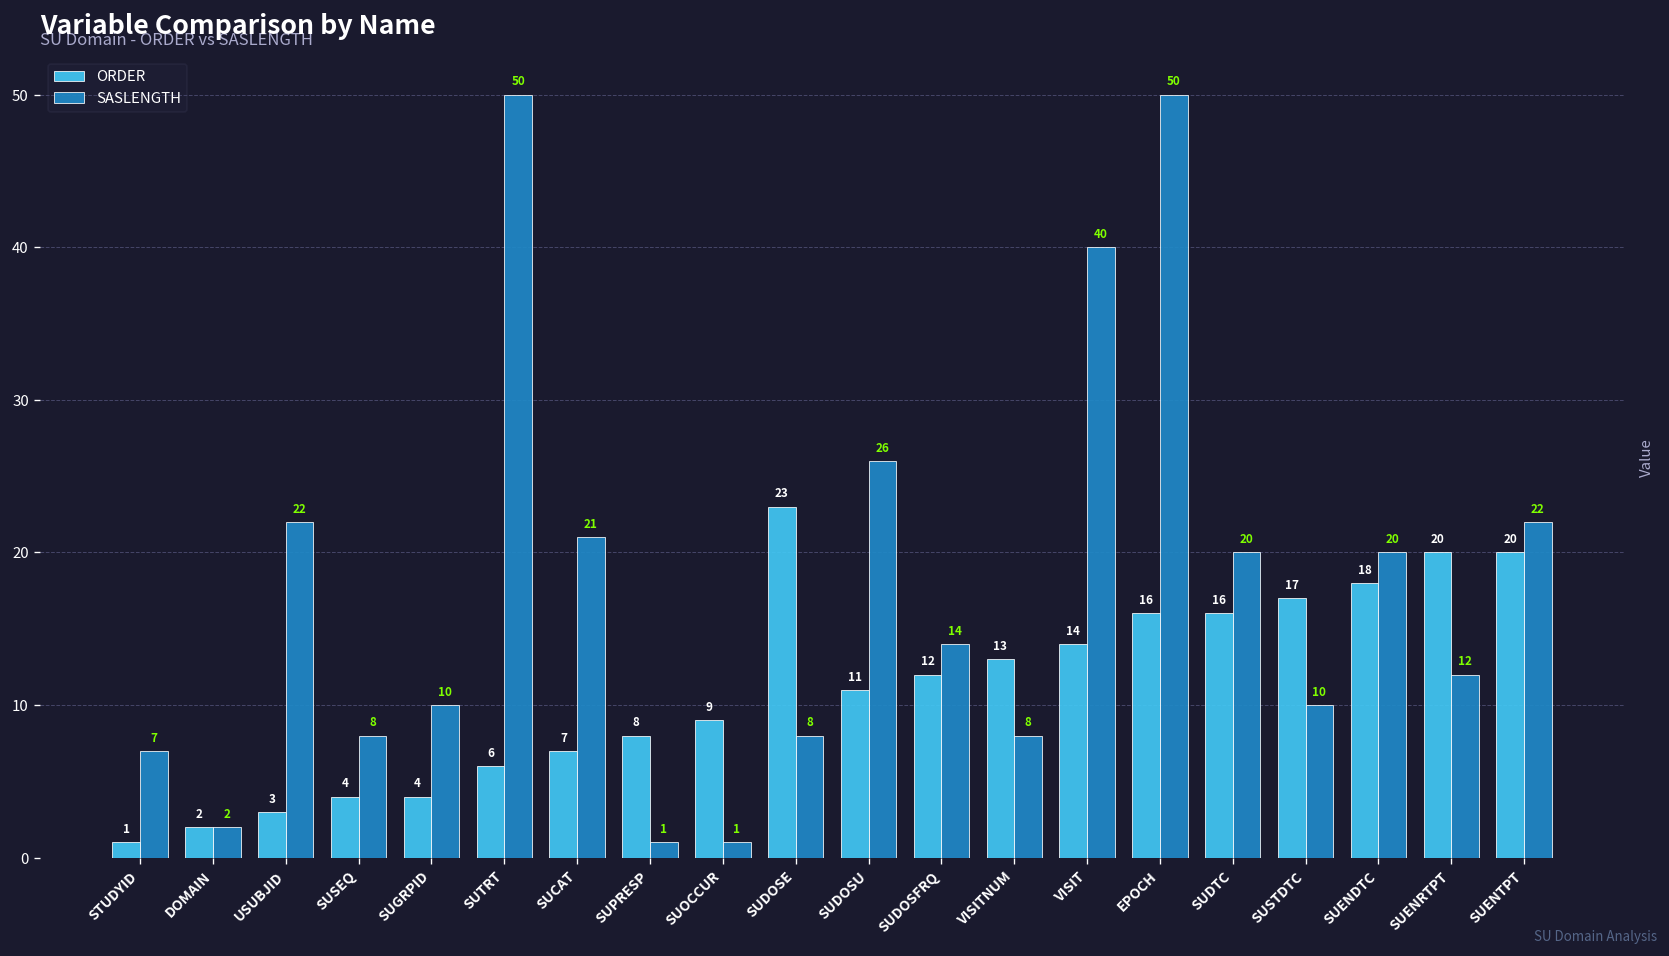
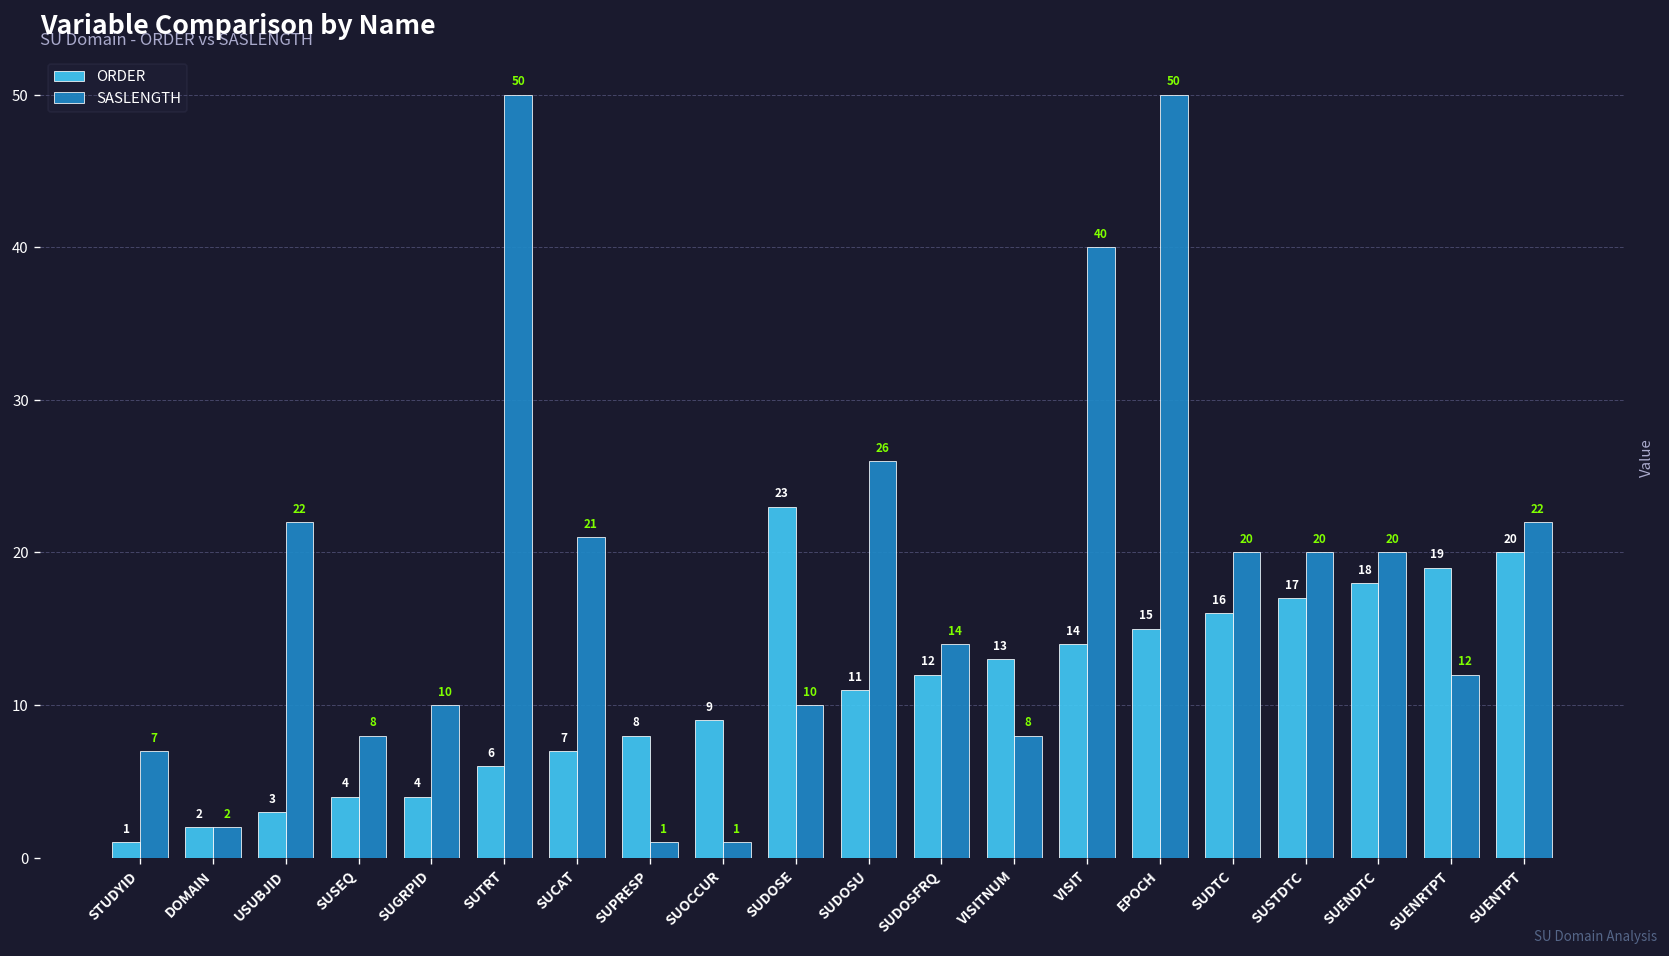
  {
    "ORDER": {
      "STUDYID": 1,
      "DOMAIN": 2,
      "USUBJID": 3,
      "SUSEQ": 4,
      "SUGRPID": 4,
      "SUTRT": 6,
      "SUCAT": 7,
      "SUPRESP": 8,
      "SUOCCUR": 9,
      "SUDOSE": 23,
      "SUDOSU": 11,
      "SUDOSFRQ": 12,
      "VISITNUM": 13,
      "VISIT": 14,
-     "EPOCH": 16,
+     "EPOCH": 15,
      "SUDTC": 16,
      "SUSTDTC": 17,
      "SUENDTC": 18,
-     "SUENRTPT": 20,
+     "SUENRTPT": 19,
      "SUENTPT": 20
    },
    "SASLENGTH": {
      "STUDYID": 7,
      "DOMAIN": 2,
      "USUBJID": 22,
      "SUSEQ": 8,
      "SUGRPID": 10,
      "SUTRT": 50,
      "SUCAT": 21,
      "SUPRESP": 1,
      "SUOCCUR": 1,
-     "SUDOSE": 8,
+     "SUDOSE": 10,
      "SUDOSU": 26,
      "SUDOSFRQ": 14,
      "VISITNUM": 8,
      "VISIT": 40,
      "EPOCH": 50,
      "SUDTC": 20,
-     "SUSTDTC": 10,
+     "SUSTDTC": 20,
      "SUENDTC": 20,
      "SUENRTPT": 12,
      "SUENTPT": 22
    }
  }
